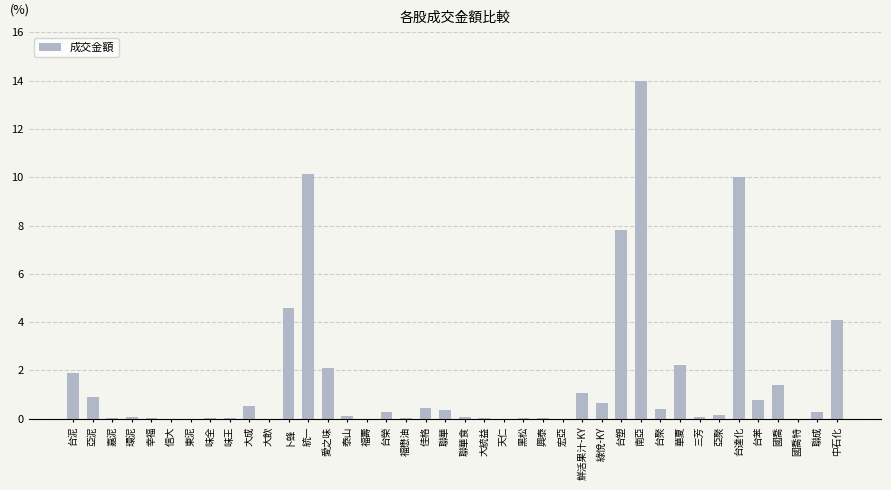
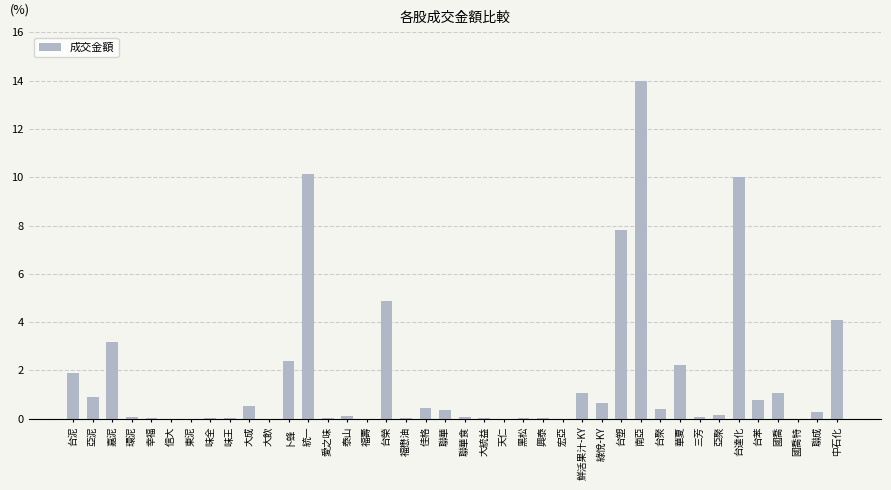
  {
    "台泥": 1.9,
    "亞泥": 0.9,
-   "嘉泥": 0.0,
+   "嘉泥": 3.2,
    "大成": 0.5,
-   "卜蜂": 4.6,
+   "卜蜂": 2.4,
    "統一": 10.2,
-   "愛之味": 2.1,
+   "愛之味": 0.0,
    "泰山": 0.1,
-   "台榮": 0.3,
+   "台榮": 4.9,
    "佳格": 0.4,
    "聯華": 0.4,
    "鮮活果汁-KY": 1.0,
    "綠悅-KY": 0.7,
    "台塑": 7.8,
    "南亞": 14.0,
    "台聚": 0.4,
    "華夏": 2.2,
    "亞聚": 0.1,
    "台達化": 10.0,
    "台苯": 0.8,
-   "國喬": 1.4,
+   "國喬": 1.1,
    "聯成": 0.3,
    "中石化": 4.1
  }
